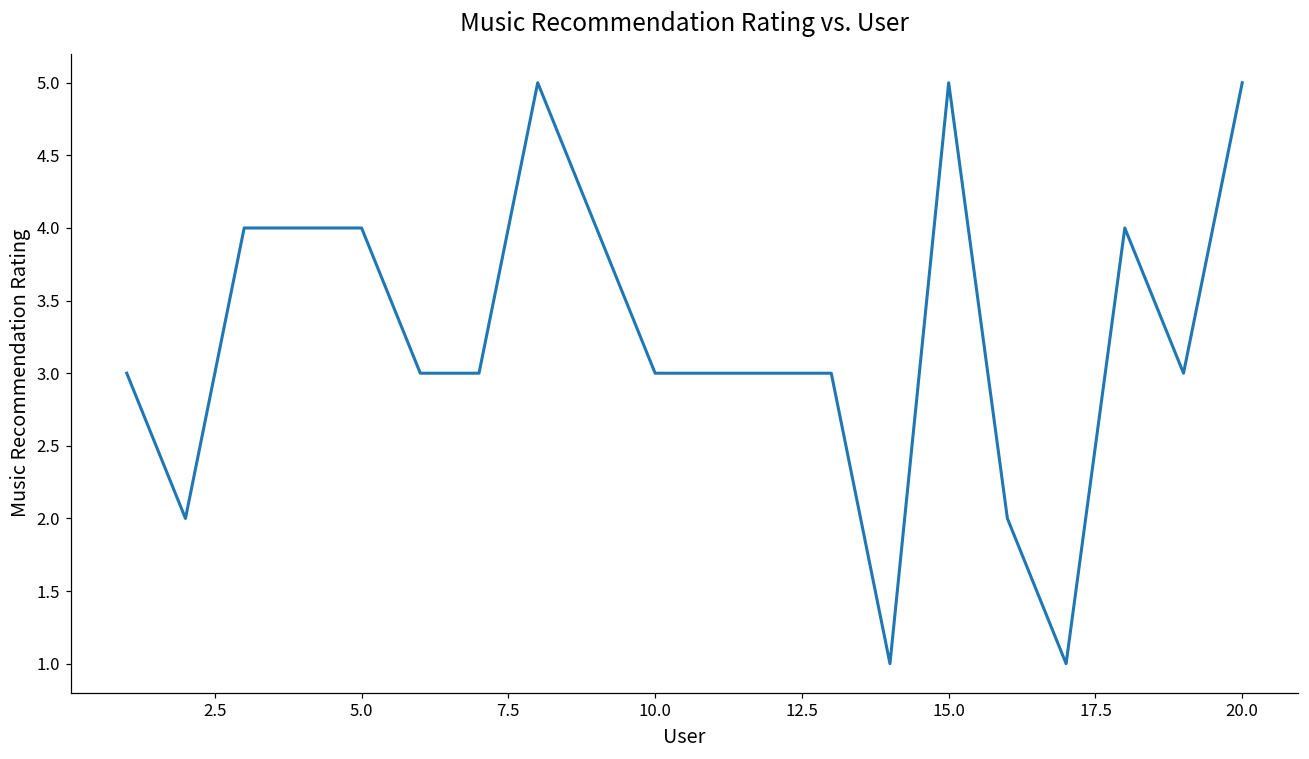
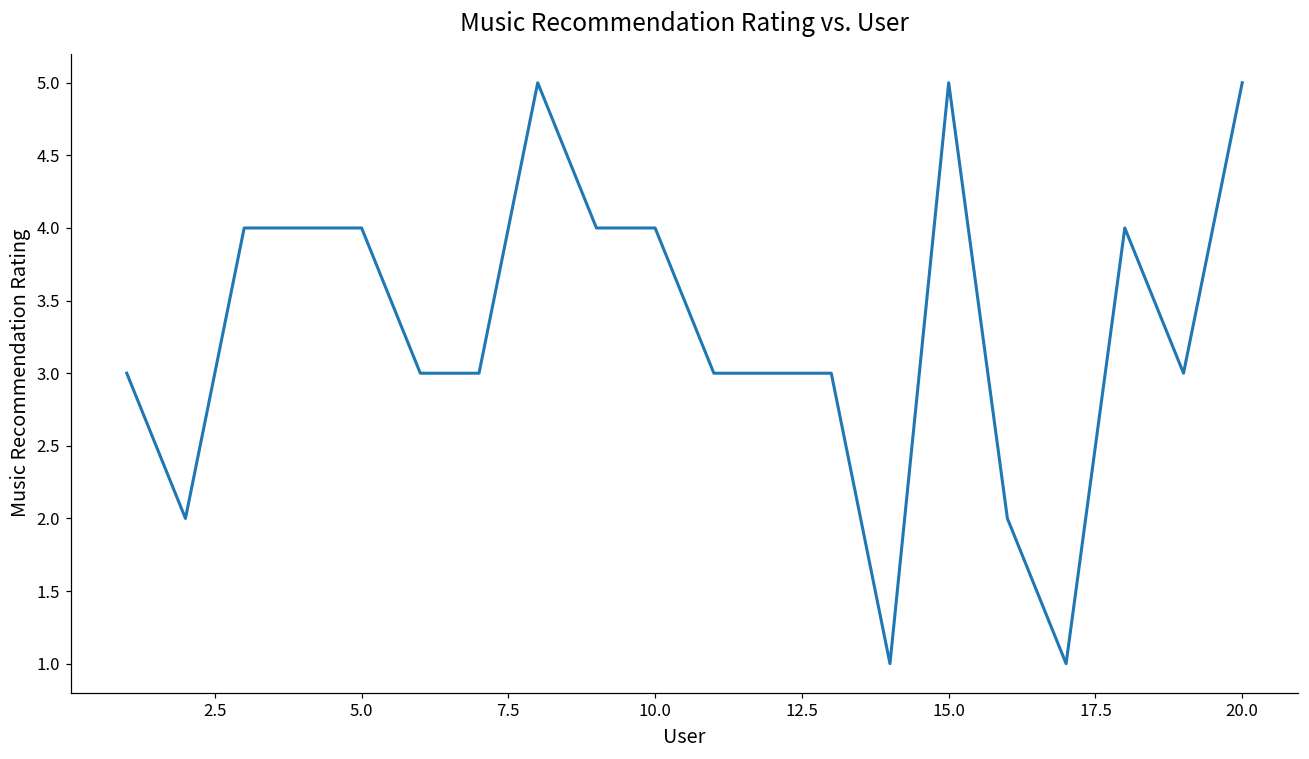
  {
    "5.0": 4,
-   "10.0": 3,
+   "10.0": 4,
    "15.0": 5,
    "20.0": 5
  }
